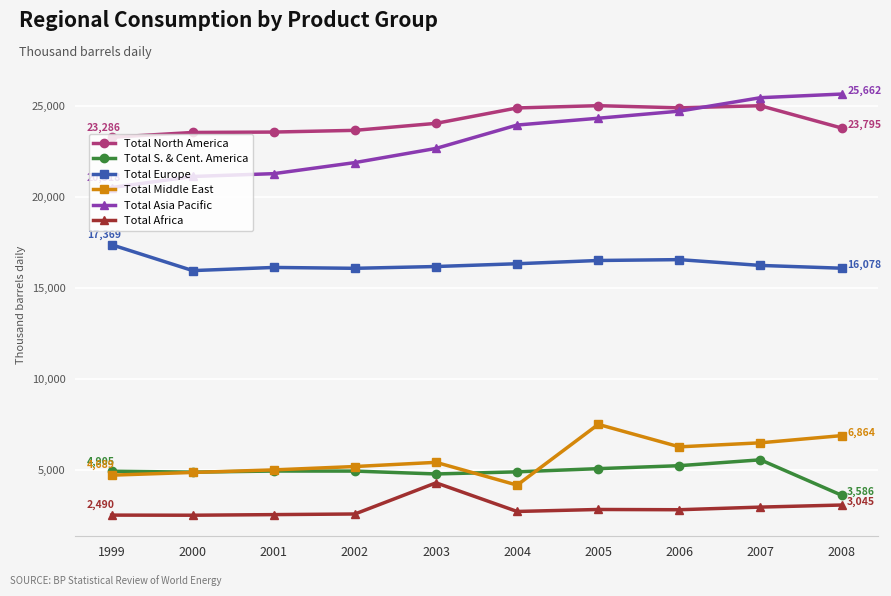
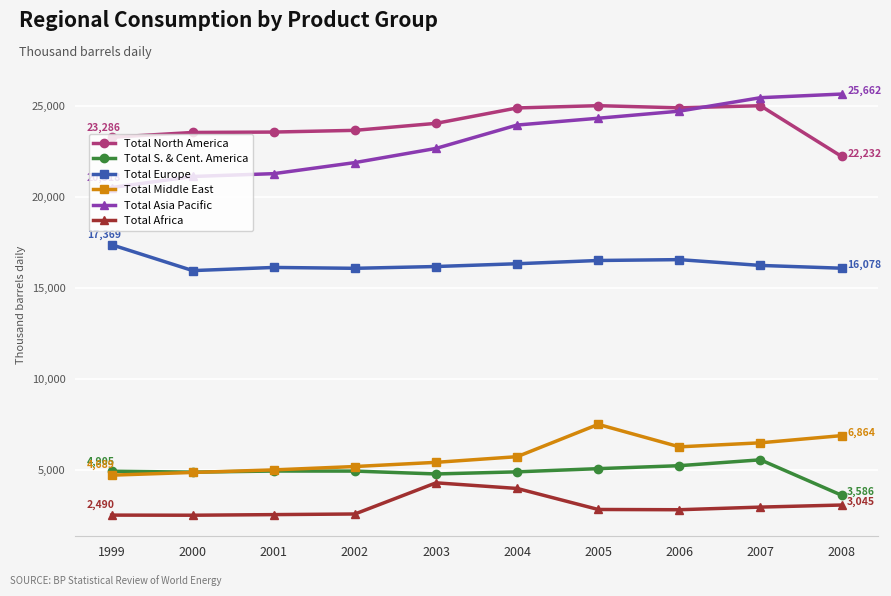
  {
    "Total North America": {
-     "2008": "23,795"
+     "2008": "22,232"
    },
    "Total S. & Cent. America": {
      "2008": "3,586"
    },
    "Total Europe": {
      "2008": "16,078"
    },
    "Total Middle East": {
      "2002": "5,200",
      "2003": "5,400",
-     "2004": "4,100",
+     "2004": "5,700",
      "2005": "7,500",
      "2006": "6,200",
      "2007": "6,500"
    },
    "Total Asia Pacific": {
      "2008": "25,662"
    },
    "Total Africa": {
      "2000": "2,500",
      "2001": "2,500",
      "2002": "2,600",
      "2003": "4,300",
-     "2004": "2,700",
+     "2004": "4,000",
      "2005": "2,800",
      "2006": "2,800",
      "2007": "2,900"
    }
  }
